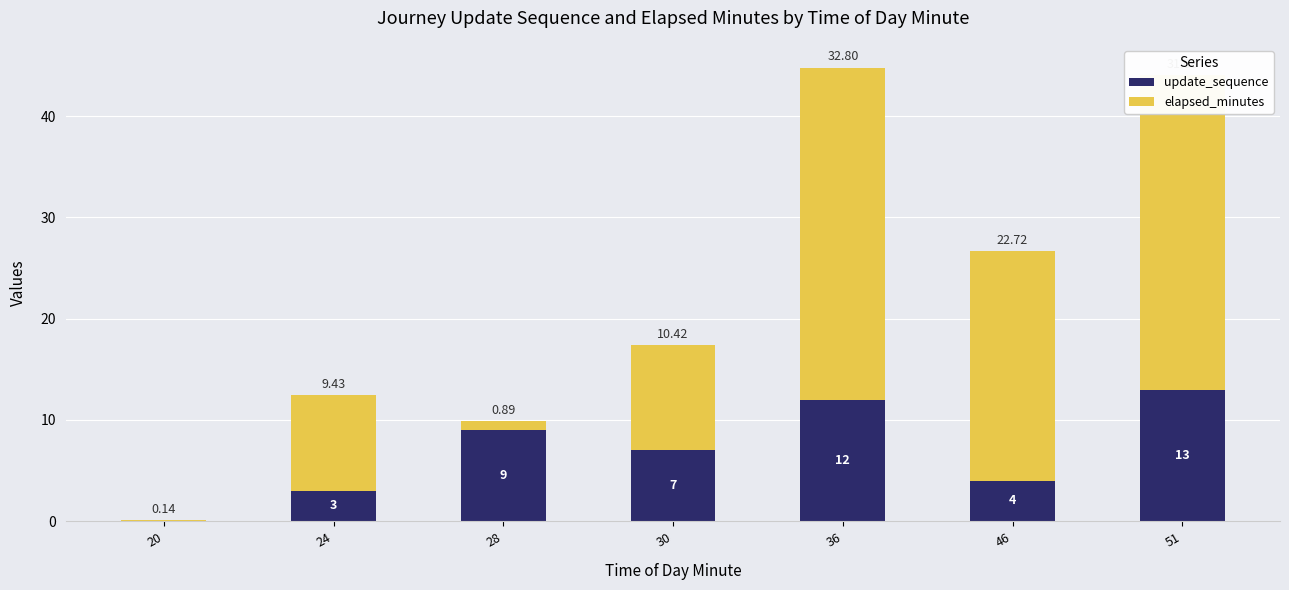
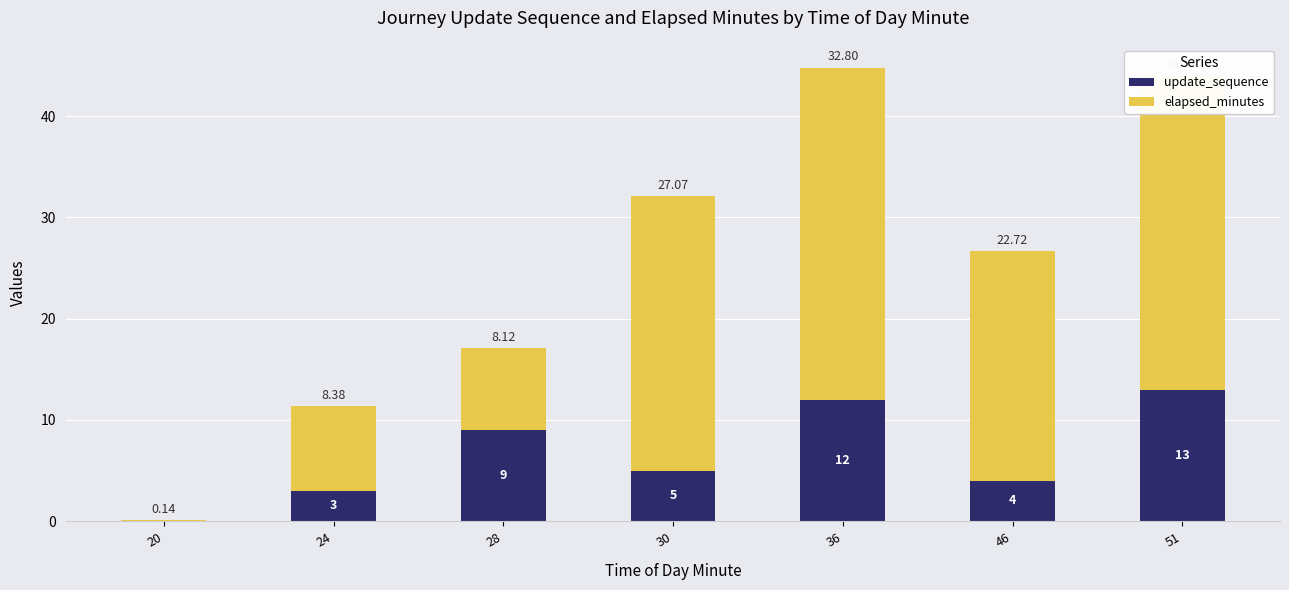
  {
    "update_sequence": {
      "24": 3,
      "28": 9,
-     "30": 7,
+     "30": 5,
      "36": 12,
      "46": 4,
      "51": 13
    },
    "elapsed_minutes": {
      "20": 0.14,
-     "24": 9.43,
-     "28": 0.89,
-     "30": 10.42,
+     "24": 8.38,
+     "28": 8.12,
+     "30": 27.07,
      "36": 32.80,
      "46": 22.72
    }
  }
